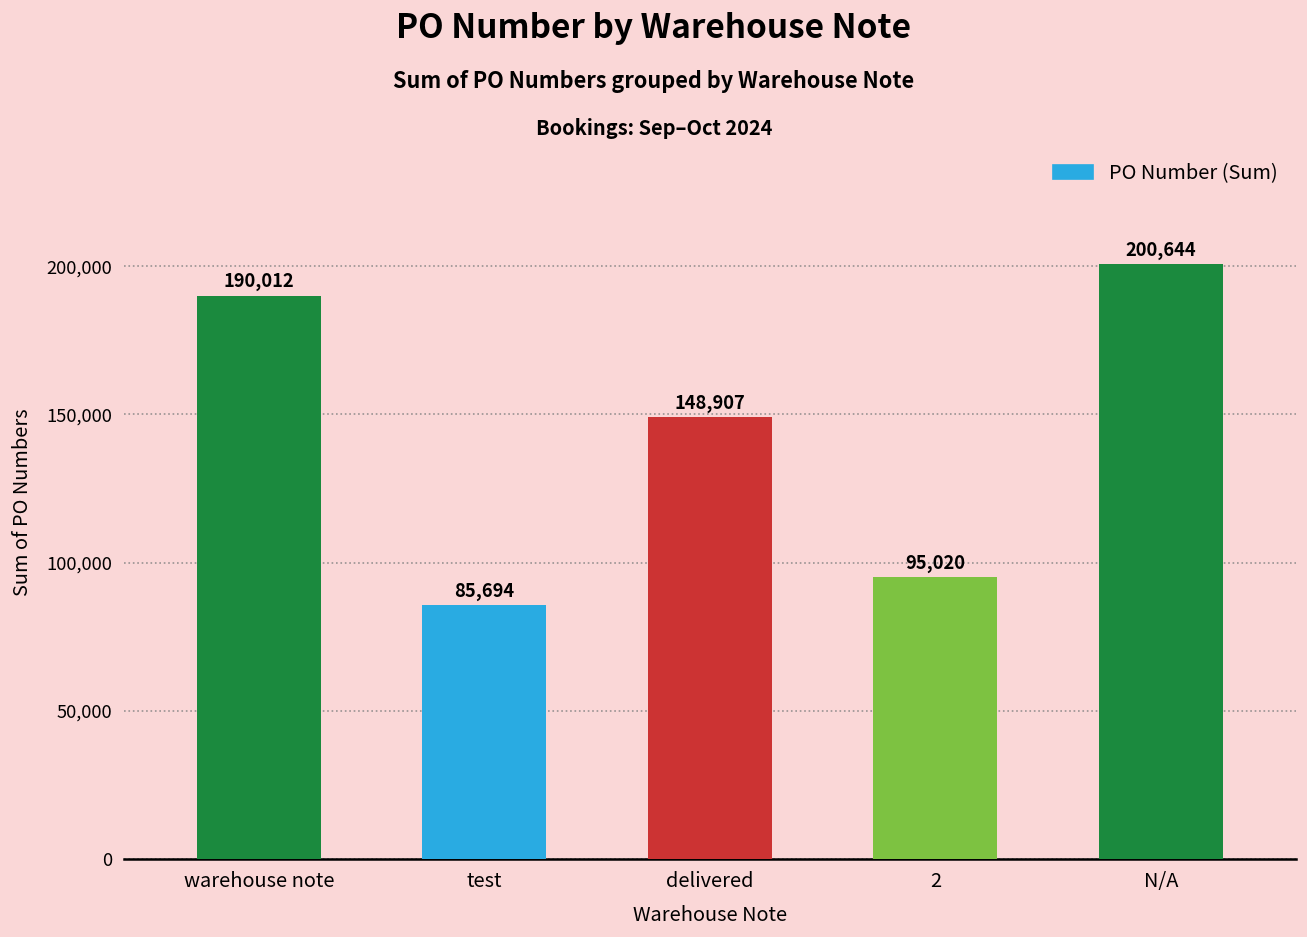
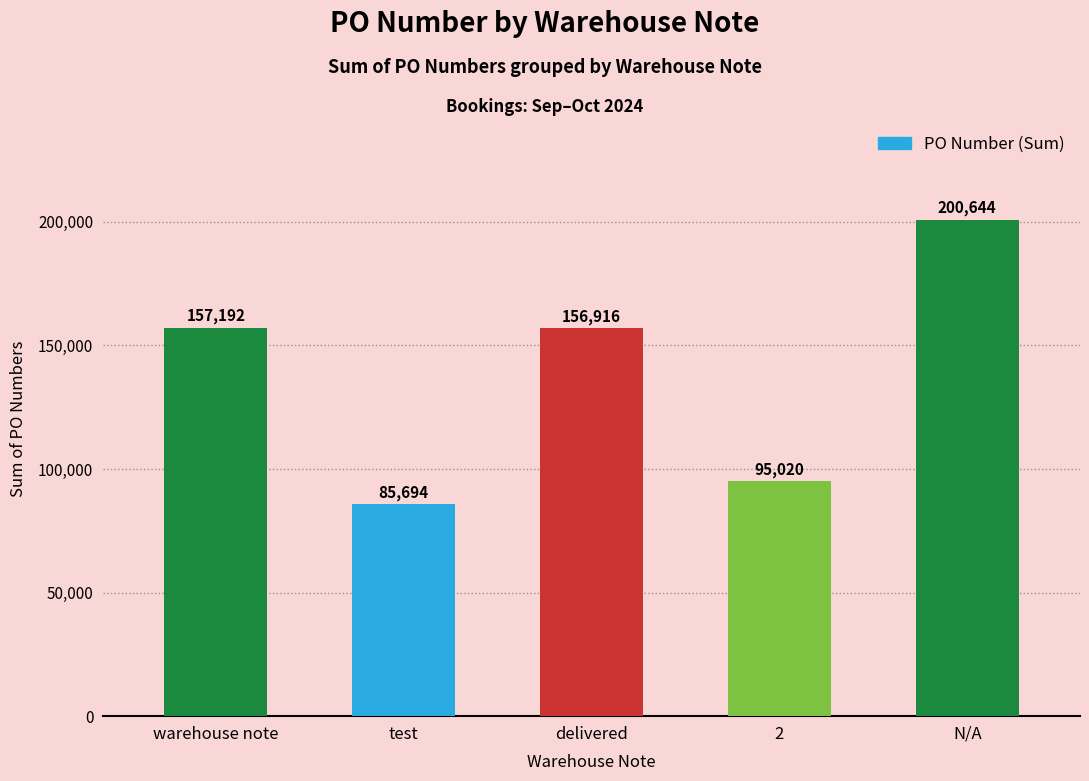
  {
-   "warehouse note": "190,012",
+   "warehouse note": "157,192",
    "test": "85,694",
-   "delivered": "148,907",
+   "delivered": "156,916",
    "2": "95,020",
    "N/A": "200,644"
  }
